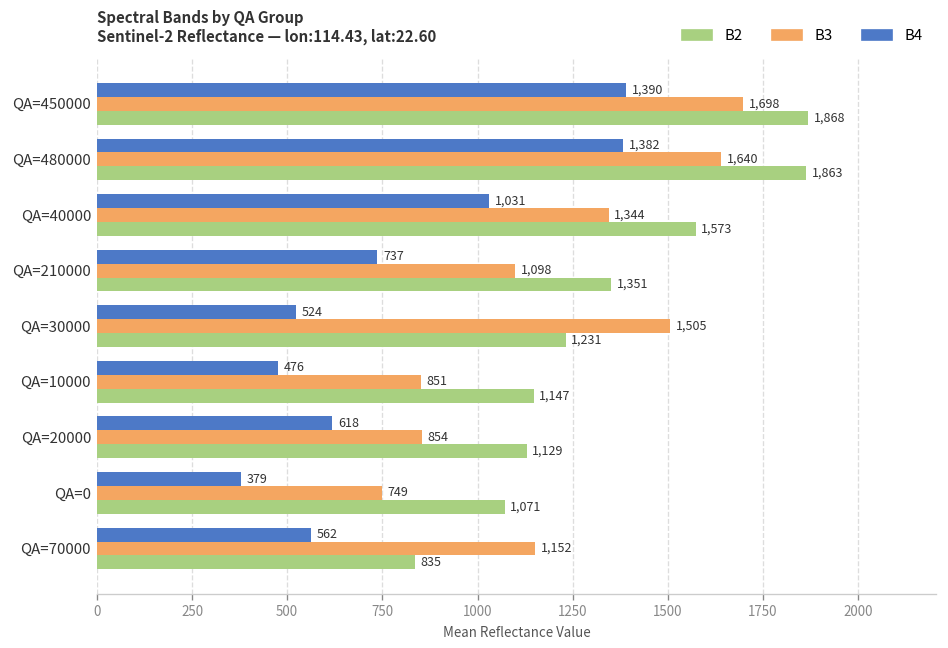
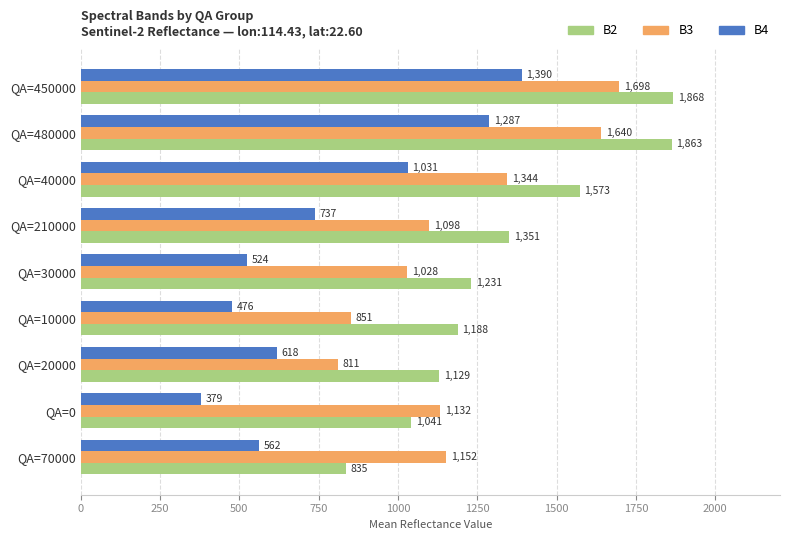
  {
    "B4": {
      "QA=450000": "1,390",
-     "QA=480000": "1,382",
+     "QA=480000": "1,287",
      "QA=40000": "1,031",
      "QA=210000": "737",
      "QA=30000": "524",
      "QA=10000": "476",
      "QA=20000": "618",
      "QA=0": "379",
      "QA=70000": "562"
    },
    "B3": {
      "QA=450000": "1,698",
      "QA=480000": "1,640",
      "QA=40000": "1,344",
      "QA=210000": "1,098",
-     "QA=30000": "1,505",
+     "QA=30000": "1,028",
      "QA=10000": "851",
-     "QA=20000": "854",
-     "QA=0": "749",
+     "QA=20000": "811",
+     "QA=0": "1,132",
      "QA=70000": "1,152"
    },
    "B2": {
      "QA=450000": "1,868",
      "QA=480000": "1,863",
      "QA=40000": "1,573",
      "QA=210000": "1,351",
      "QA=30000": "1,231",
-     "QA=10000": "1,147",
+     "QA=10000": "1,188",
      "QA=20000": "1,129",
-     "QA=0": "1,071",
+     "QA=0": "1,041",
      "QA=70000": "835"
    }
  }
